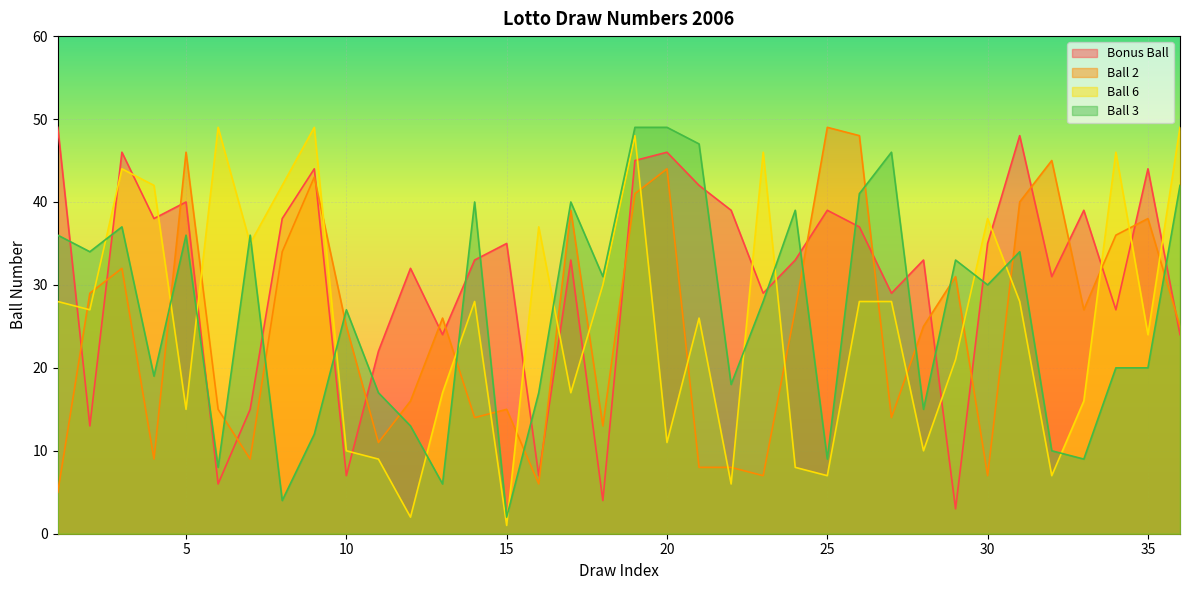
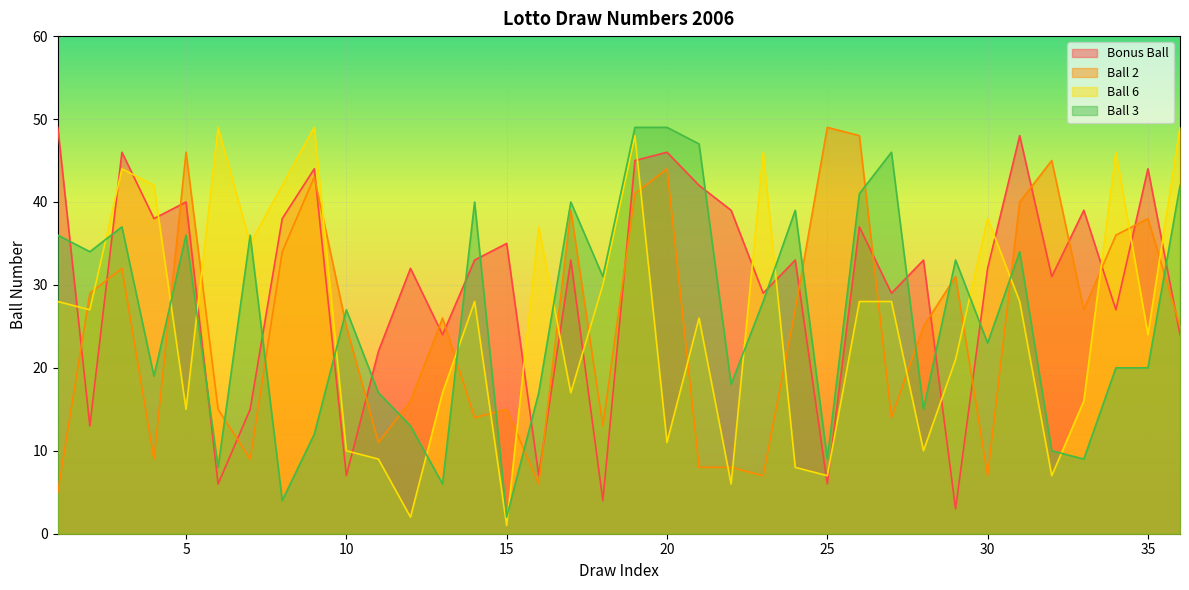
  {
    "Bonus Ball": {
      "5": 40,
      "10": 7,
      "15": 35,
      "20": 46,
-     "25": 39,
-     "30": 35,
+     "25": 6,
+     "30": 32,
      "35": 44
    },
    "Ball 3": {
      "5": 36,
      "10": 27,
      "15": 2,
      "20": 49,
      "25": 9,
-     "30": 30,
+     "30": 23,
      "35": 20
    }
  }
